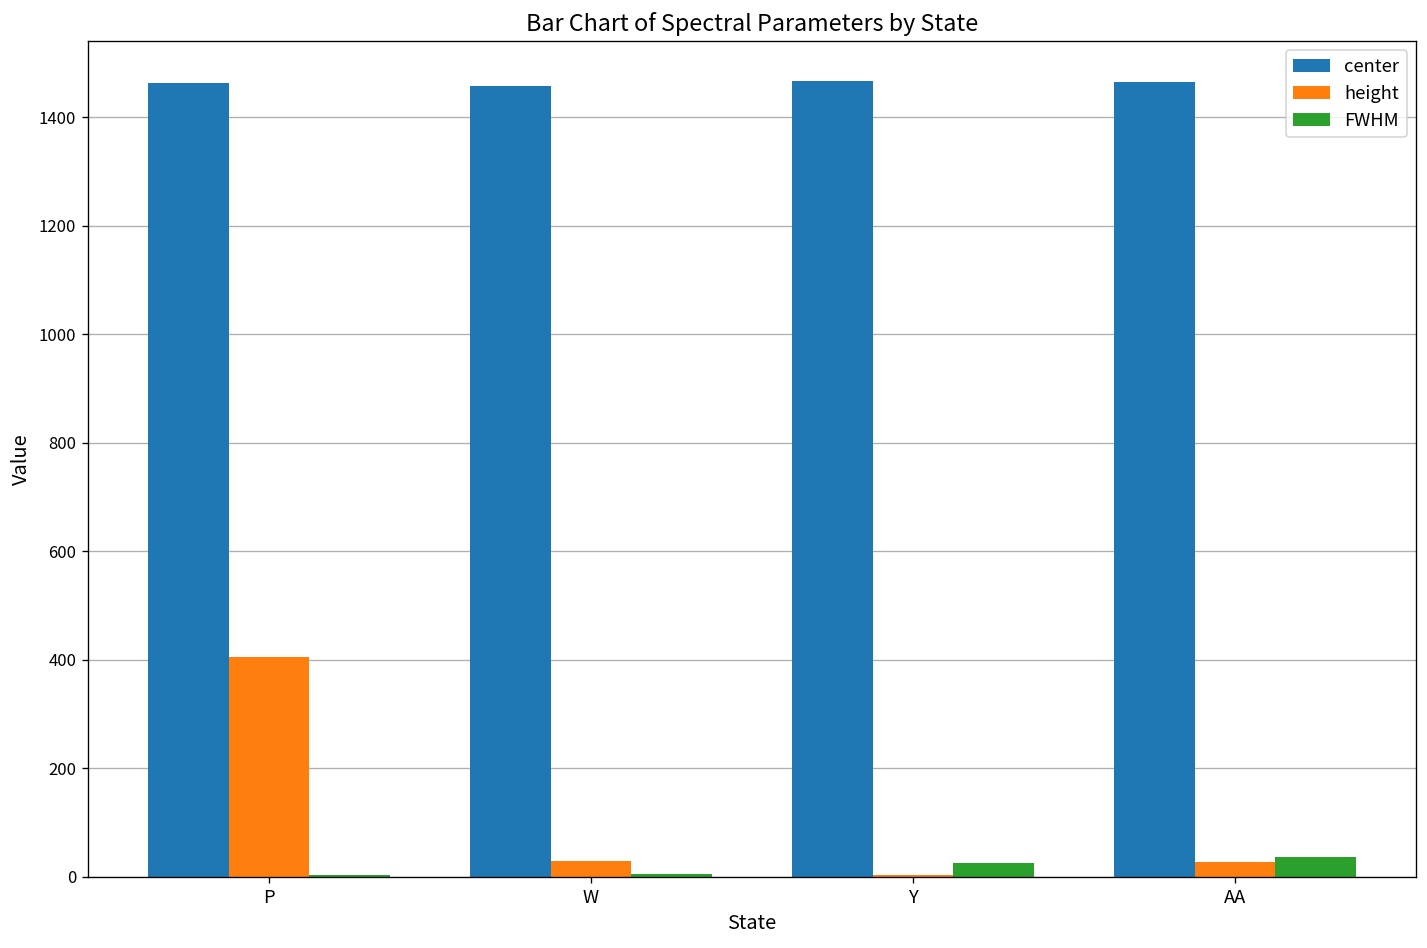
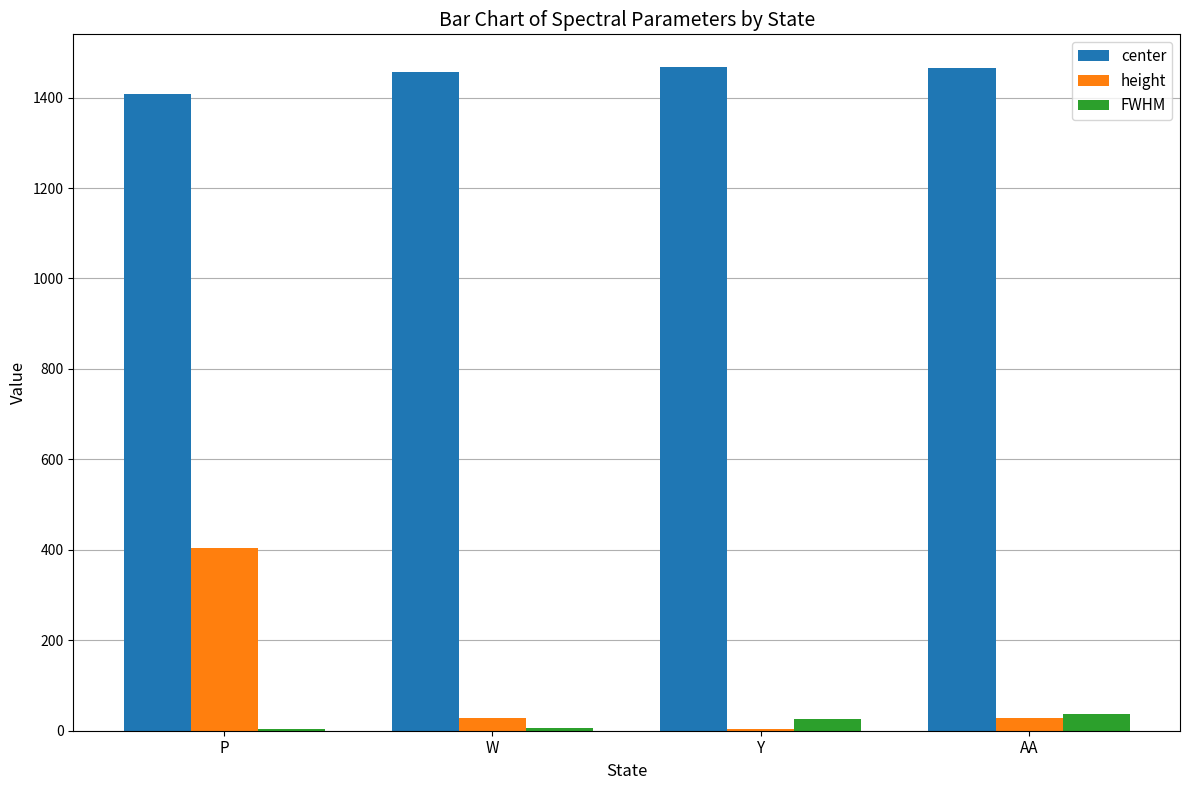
  {
    "center": {
-     "P": 1460,
+     "P": 1410,
      "W": 1460,
      "Y": 1470,
      "AA": 1470
    },
    "height": {
      "P": 410,
      "W": 30,
      "AA": 30
    },
    "FWHM": {
      "W": 10,
      "Y": 30,
      "AA": 40
    }
  }
